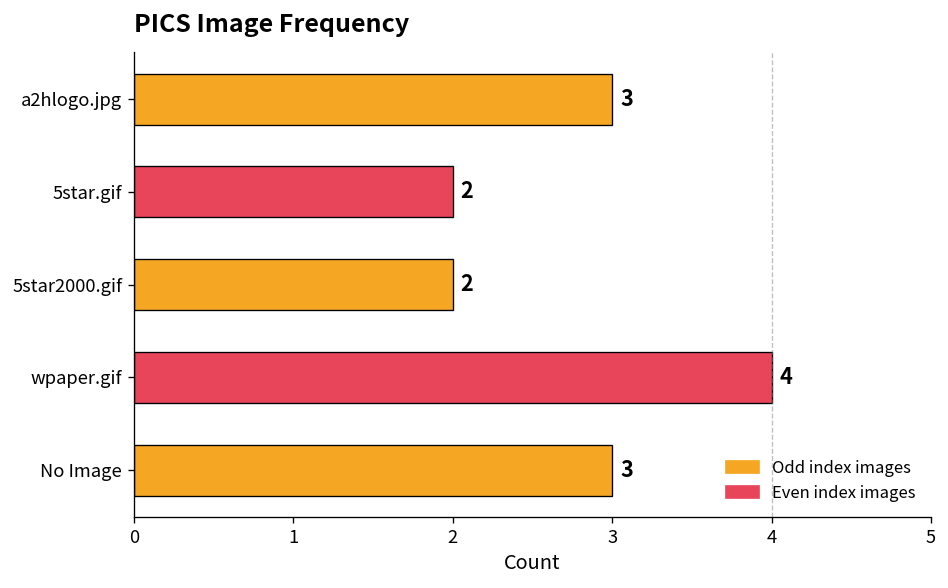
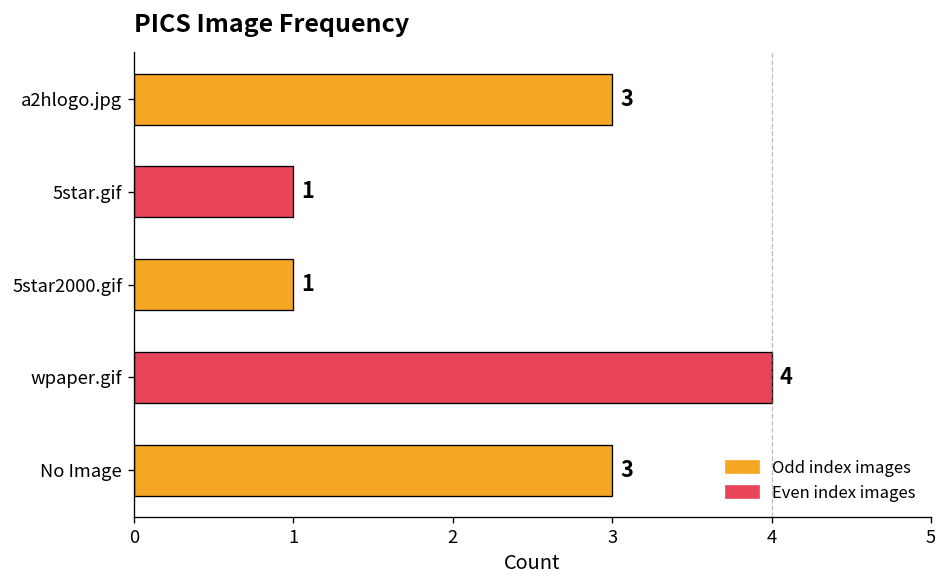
  {
    "a2hlogo.jpg": 3,
-   "5star.gif": 2,
-   "5star2000.gif": 2,
+   "5star.gif": 1,
+   "5star2000.gif": 1,
    "wpaper.gif": 4,
    "No Image": 3
  }
